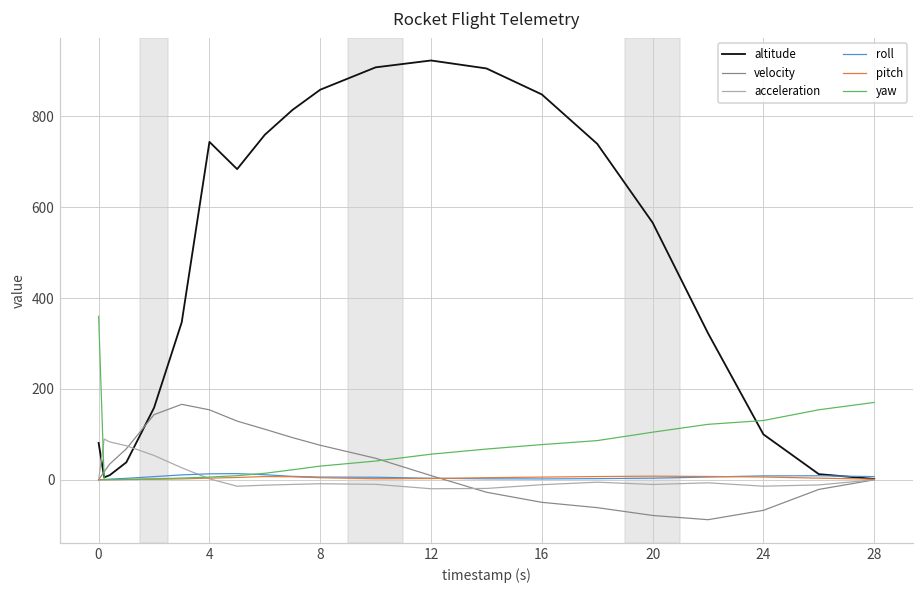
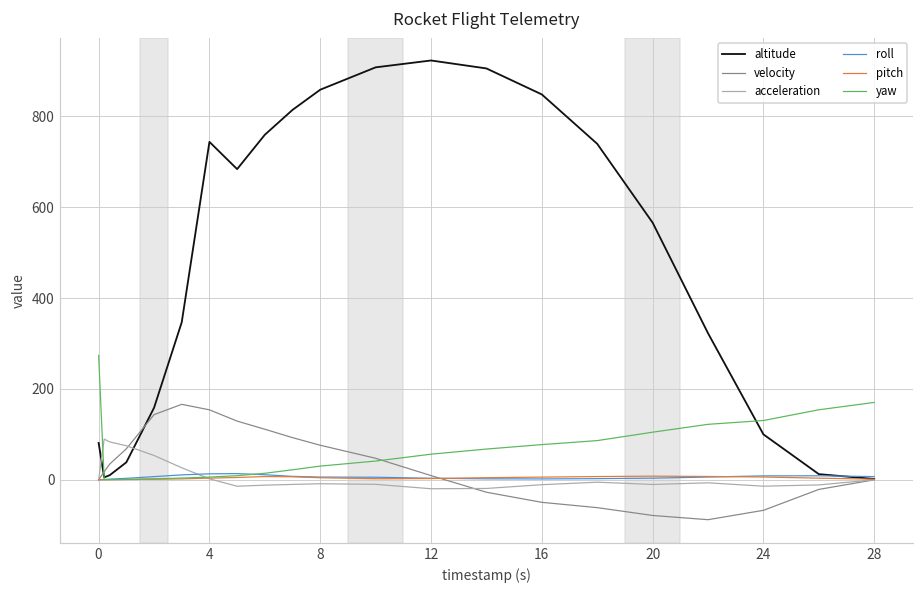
  {
    "altitude": {
      "0": 80,
      "4": 740,
      "8": 860,
      "12": 920,
      "16": 850,
      "20": 570,
      "24": 100
    },
    "roll": {
      "4": 10
    },
    "yaw": {
-     "0": 360,
+     "0": 270,
      "8": 30,
      "12": 60,
      "16": 80,
      "20": 100,
      "24": 130,
      "28": 170
    }
  }
